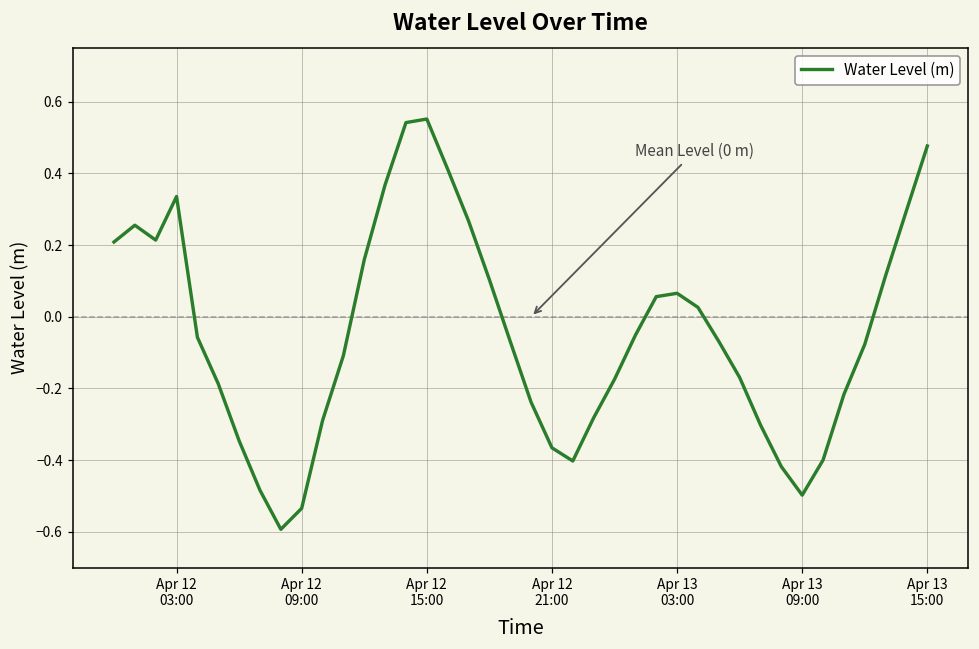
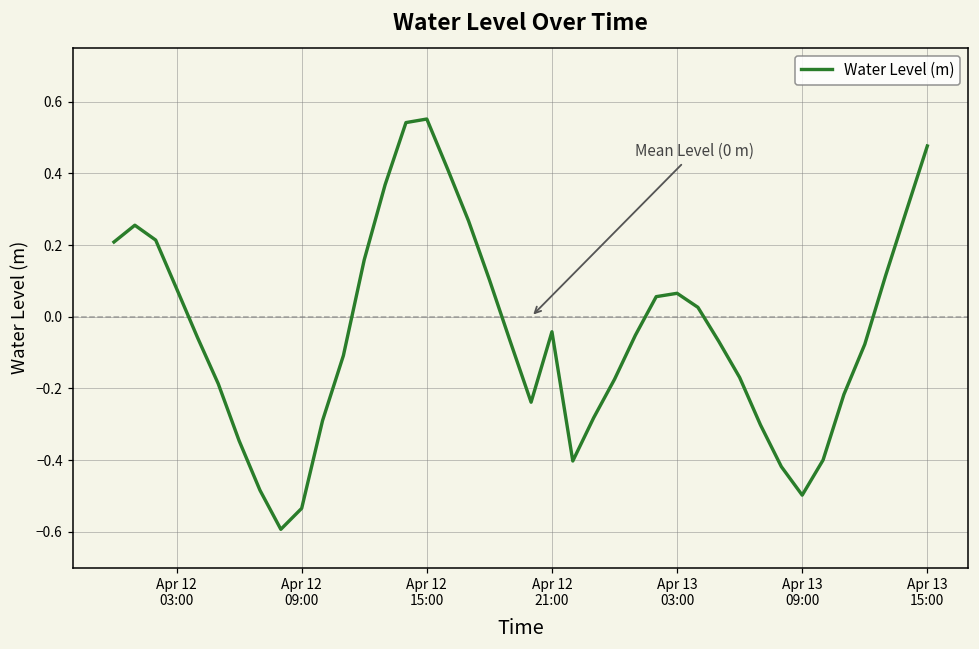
  {
-   "Apr 12 03:00": 0.34,
+   "Apr 12 03:00": 0.08,
    "Apr 12 09:00": -0.53,
    "Apr 12 15:00": 0.55,
-   "Apr 12 21:00": -0.37,
+   "Apr 12 21:00": -0.04,
    "Apr 13 09:00": -0.50,
    "Apr 13 15:00": 0.48
  }
